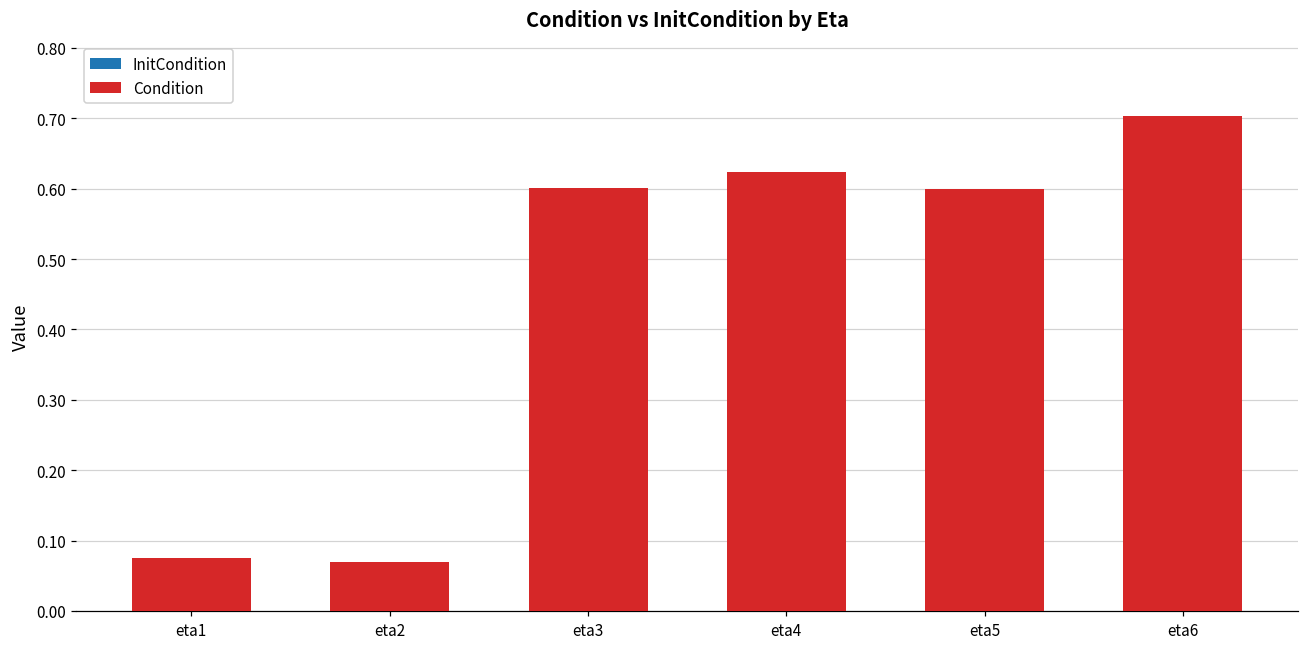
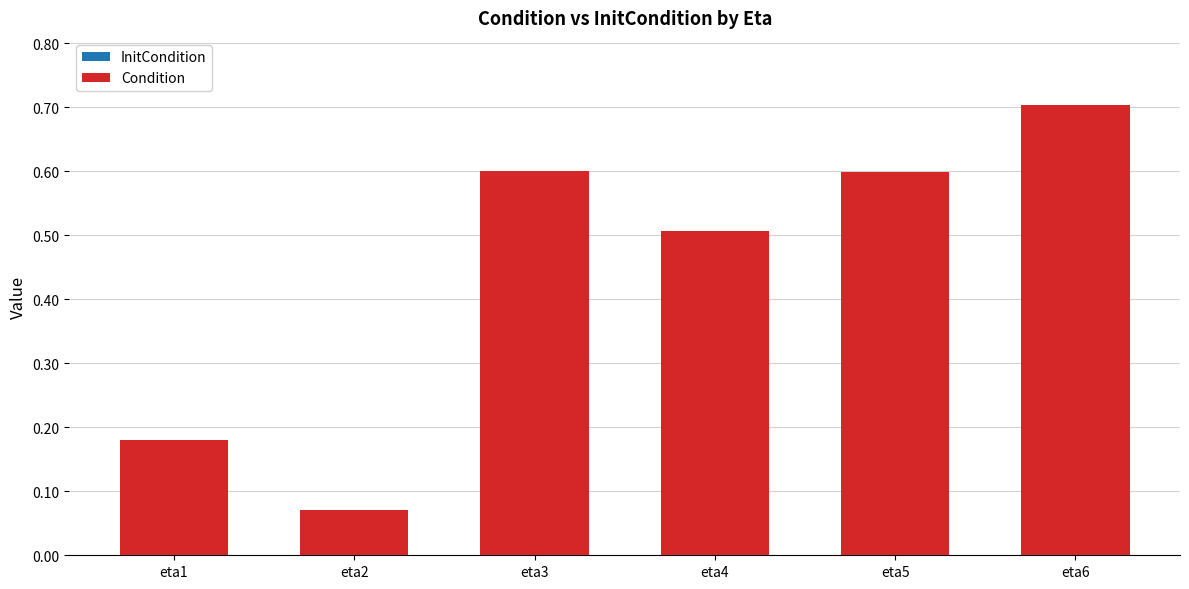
  {
    "InitCondition": {
      "eta1": 0.00,
      "eta2": 0.00,
      "eta3": 0.00,
      "eta4": 0.00,
      "eta5": 0.00,
      "eta6": 0.00
    },
    "Condition": {
-     "eta1": 0.07,
+     "eta1": 0.18,
      "eta2": 0.07,
      "eta3": 0.60,
-     "eta4": 0.62,
+     "eta4": 0.51,
      "eta5": 0.60,
      "eta6": 0.70
    }
  }
